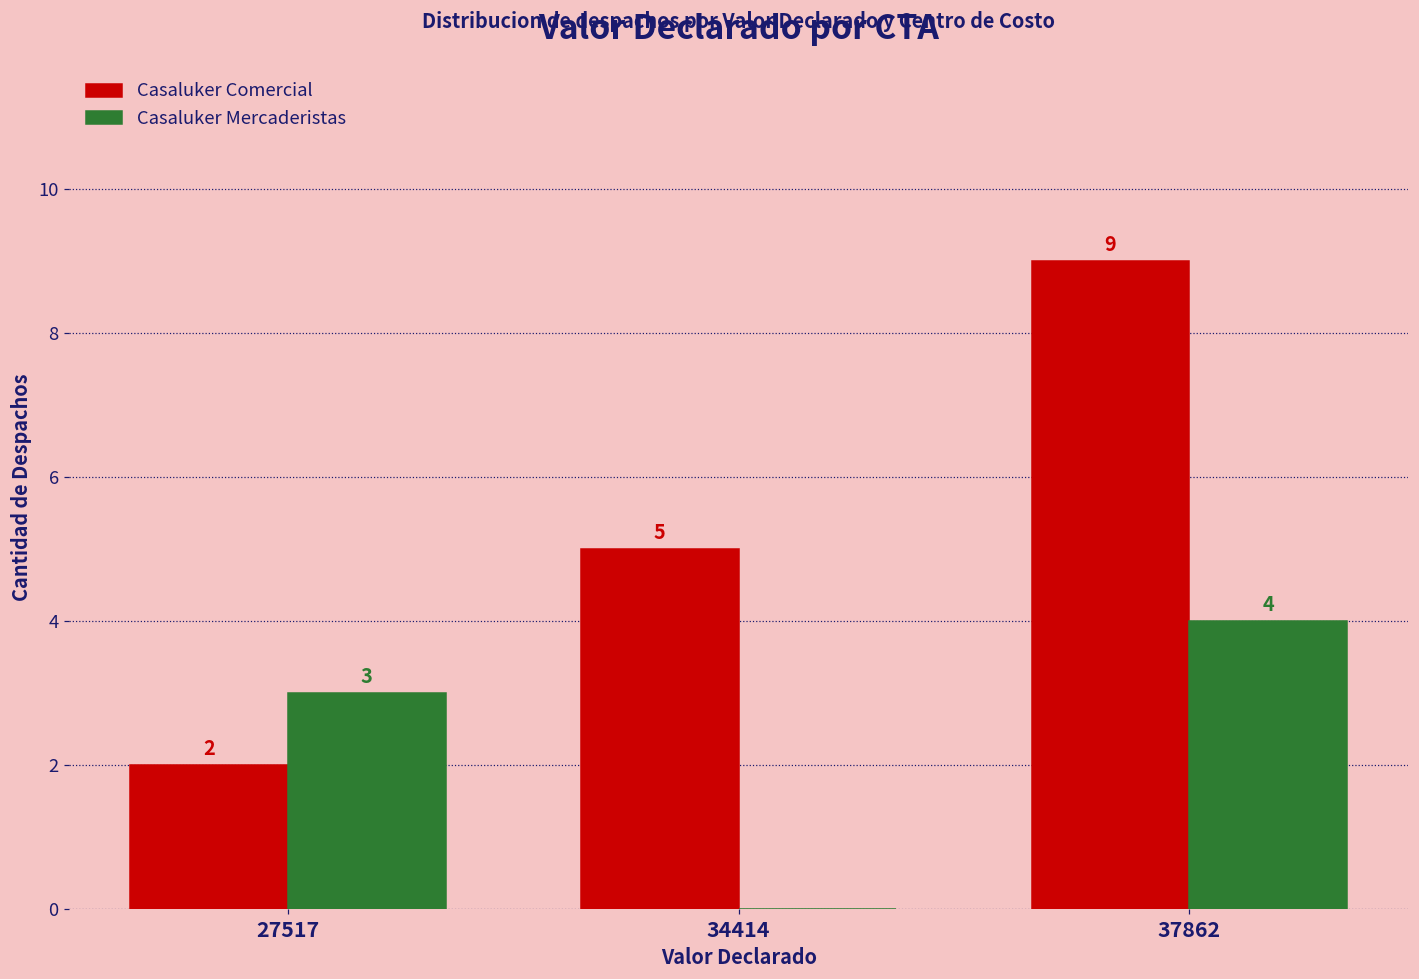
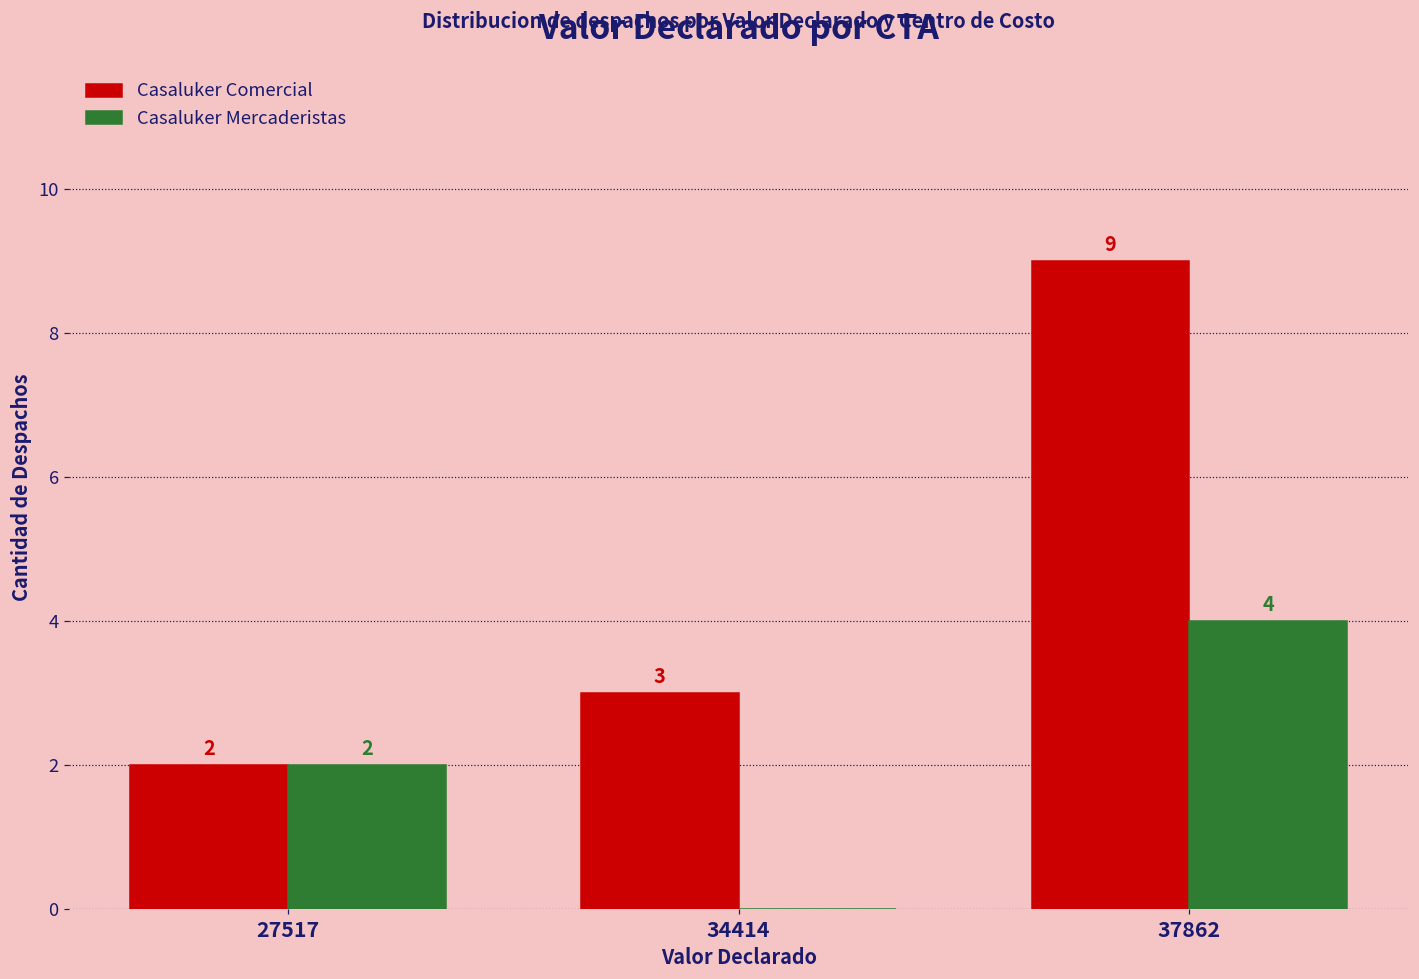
  {
    "Casaluker Comercial": {
      "27517": 2,
-     "34414": 5,
+     "34414": 3,
      "37862": 9
    },
    "Casaluker Mercaderistas": {
-     "27517": 3,
+     "27517": 2,
      "37862": 4
    }
  }
